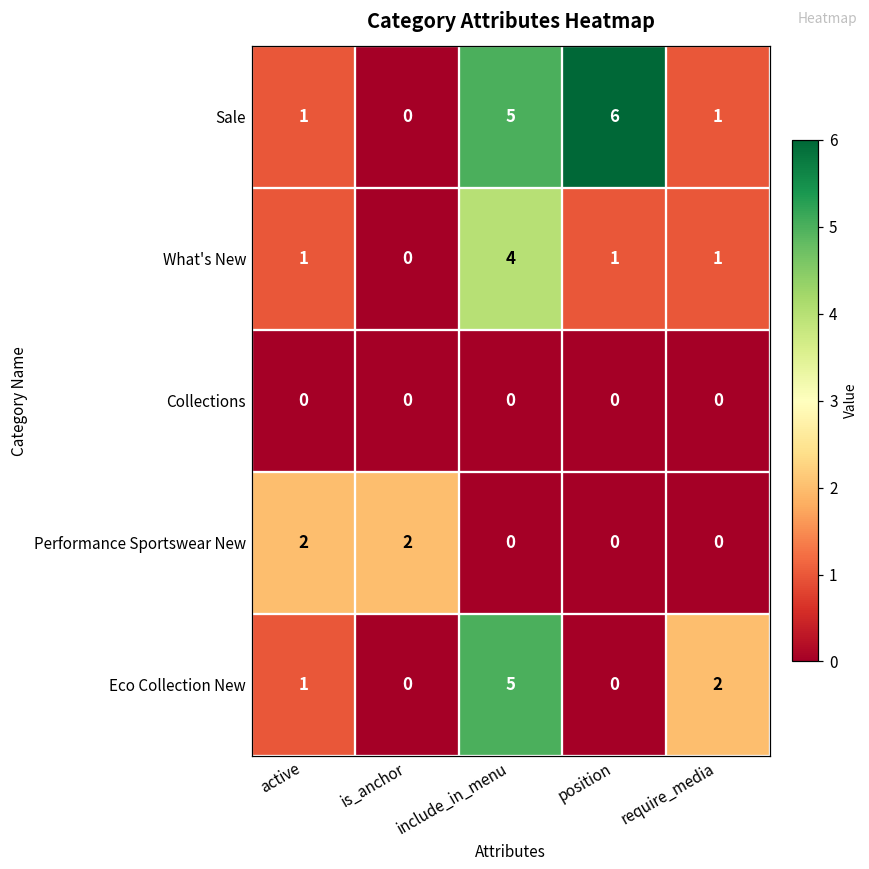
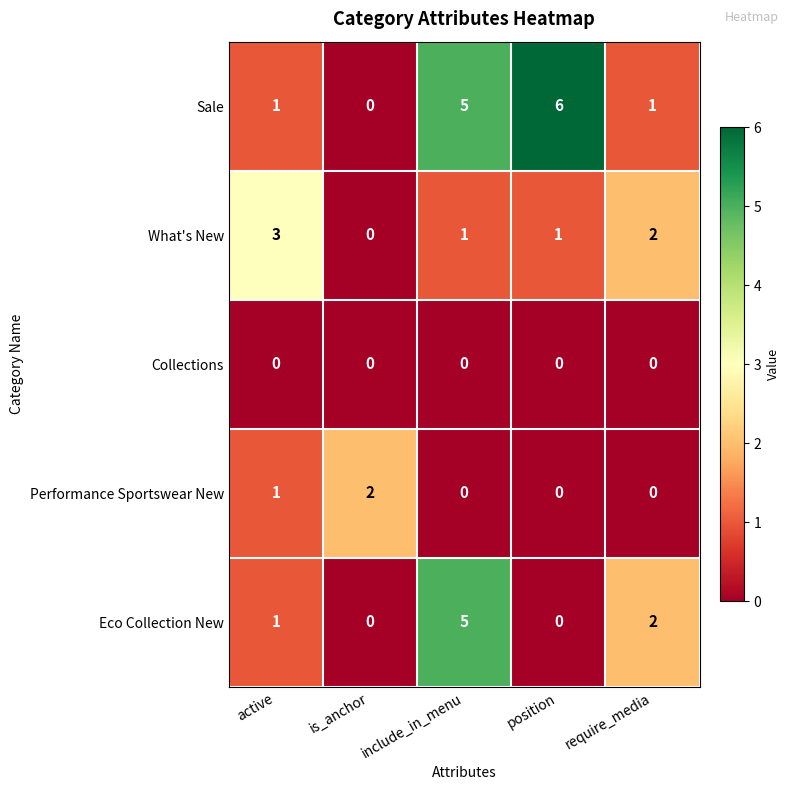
  {
    "Sale": {
      "active": 1,
      "is_anchor": 0,
      "include_in_menu": 5,
      "position": 6,
      "require_media": 1
    },
    "What's New": {
-     "active": 1,
+     "active": 3,
      "is_anchor": 0,
-     "include_in_menu": 4,
+     "include_in_menu": 1,
      "position": 1,
-     "require_media": 1
+     "require_media": 2
    },
    "Collections": {
      "active": 0,
      "is_anchor": 0,
      "include_in_menu": 0,
      "position": 0,
      "require_media": 0
    },
    "Performance Sportswear New": {
-     "active": 2,
+     "active": 1,
      "is_anchor": 2,
      "include_in_menu": 0,
      "position": 0,
      "require_media": 0
    },
    "Eco Collection New": {
      "active": 1,
      "is_anchor": 0,
      "include_in_menu": 5,
      "position": 0,
      "require_media": 2
    }
  }
